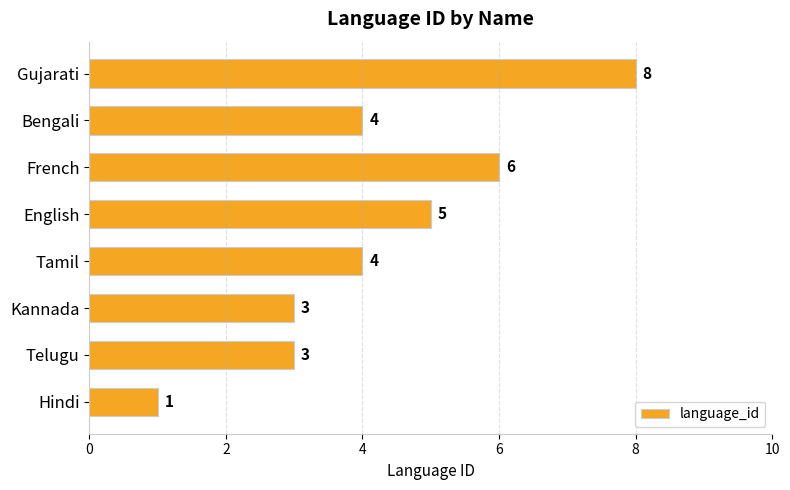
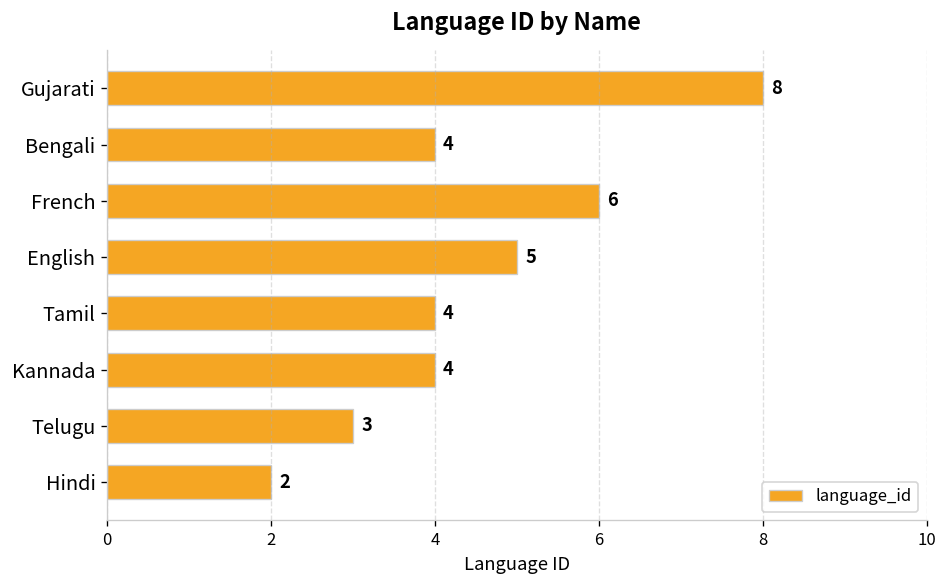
  {
    "Gujarati": 8,
    "Bengali": 4,
    "French": 6,
    "English": 5,
    "Tamil": 4,
-   "Kannada": 3,
+   "Kannada": 4,
    "Telugu": 3,
-   "Hindi": 1
+   "Hindi": 2
  }
